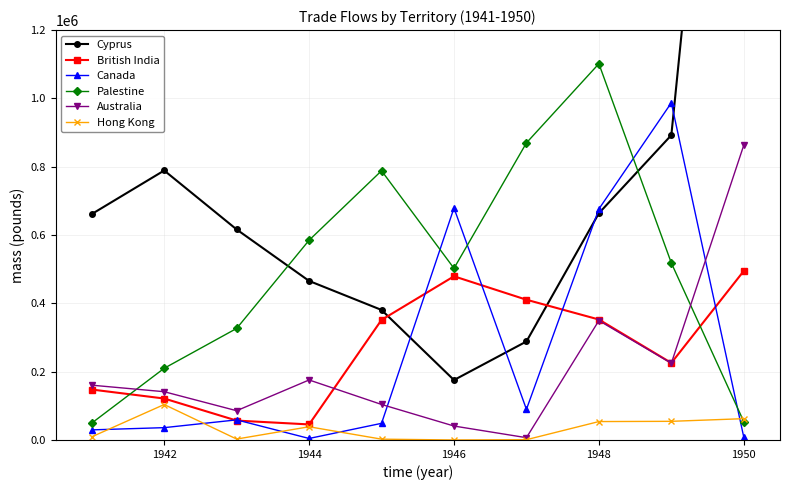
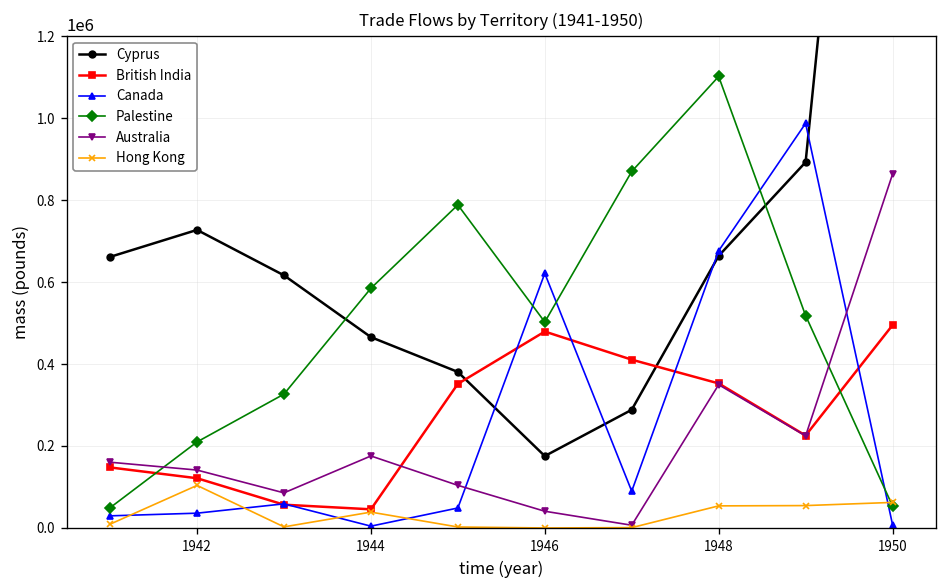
  {
    "Cyprus": {
-     "1942": 790000,
+     "1942": 730000,
      "1944": 470000,
      "1946": 180000,
      "1948": 660000
    },
    "British India": {
      "1942": 120000,
      "1946": 480000,
      "1950": 490000
    },
    "Canada": {
      "1942": 40000,
      "1944": 0,
-     "1946": 680000,
+     "1946": 620000,
      "1948": 680000,
      "1950": 10000
    },
    "Palestine": {
      "1942": 210000,
      "1944": 580000,
      "1946": 500000,
      "1948": 1100000,
      "1950": 50000
    },
    "Australia": {
      "1942": 140000,
      "1944": 180000,
      "1946": 40000,
      "1950": 860000
    },
    "Hong Kong": {
      "1942": 100000,
      "1946": 0,
      "1948": 50000,
      "1950": 60000
    }
  }
